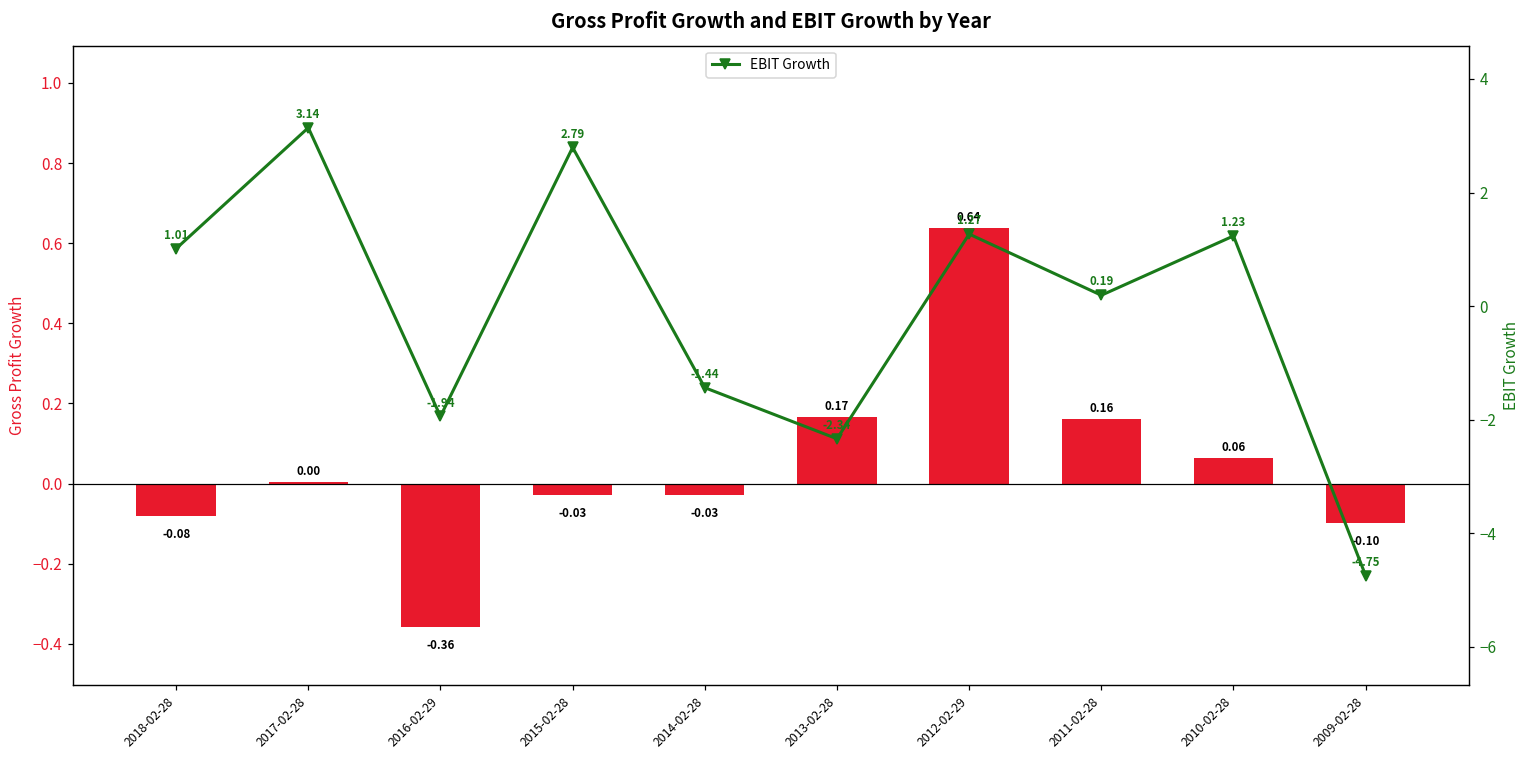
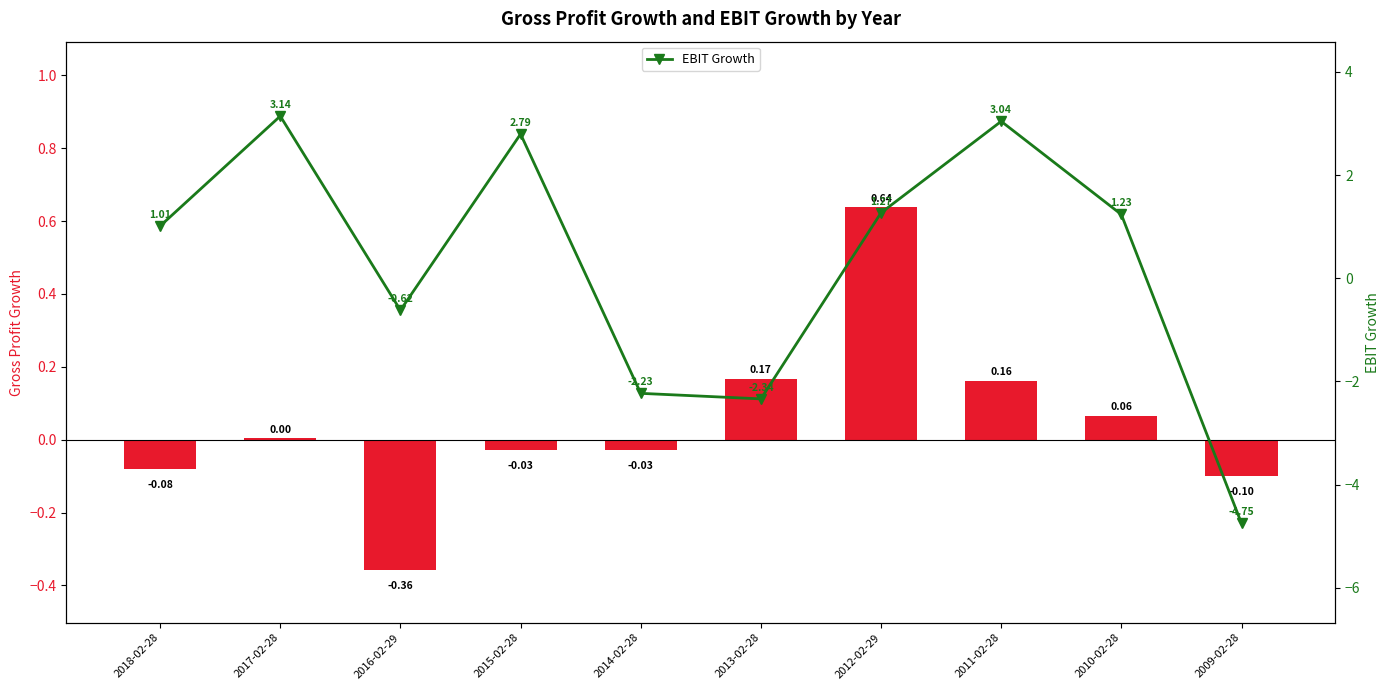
  {
    "EBIT Growth": {
      "2018-02-28": 1.01,
      "2017-02-28": 3.14,
-     "2016-02-29": -1.94,
+     "2016-02-29": -0.62,
      "2015-02-28": 2.79,
-     "2014-02-28": -1.44,
+     "2014-02-28": -2.23,
      "2013-02-28": -2.34,
-     "2011-02-28": 0.19,
+     "2011-02-28": 3.04,
      "2010-02-28": 1.23,
      "2009-02-28": -4.75
    }
  }
